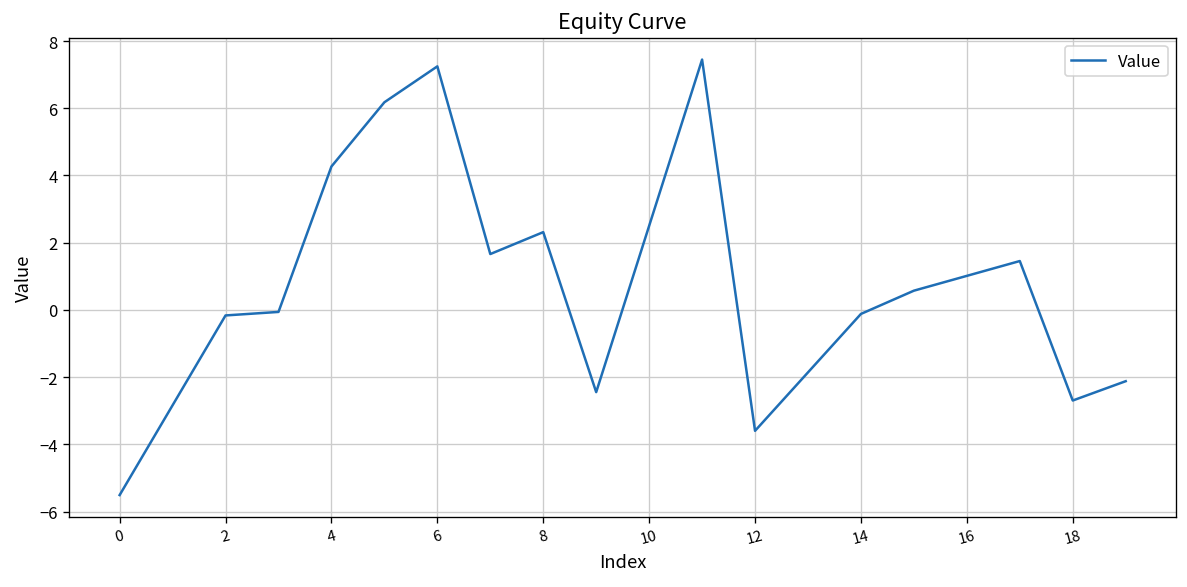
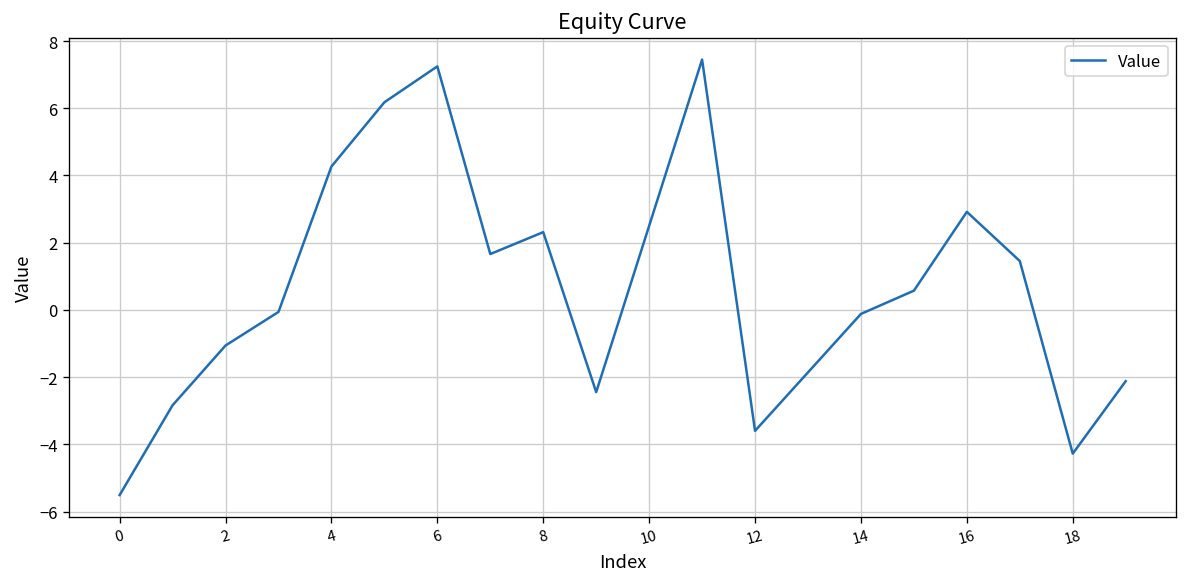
  {
    "0": -5.5,
-   "2": -0.2,
+   "2": -1.1,
    "4": 4.3,
    "6": 7.2,
    "8": 2.3,
    "10": 2.5,
    "12": -3.6,
    "14": -0.1,
-   "16": 1.0,
-   "18": -2.7
+   "16": 2.9,
+   "18": -4.3
  }
